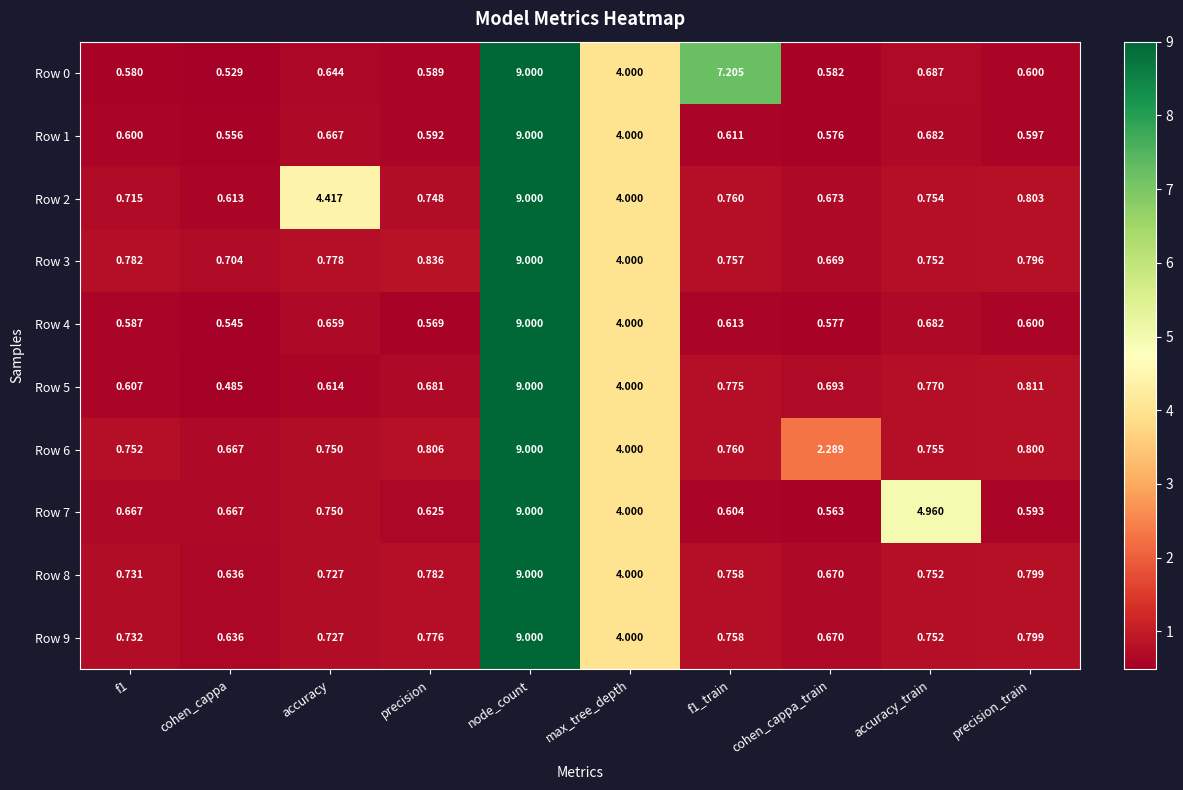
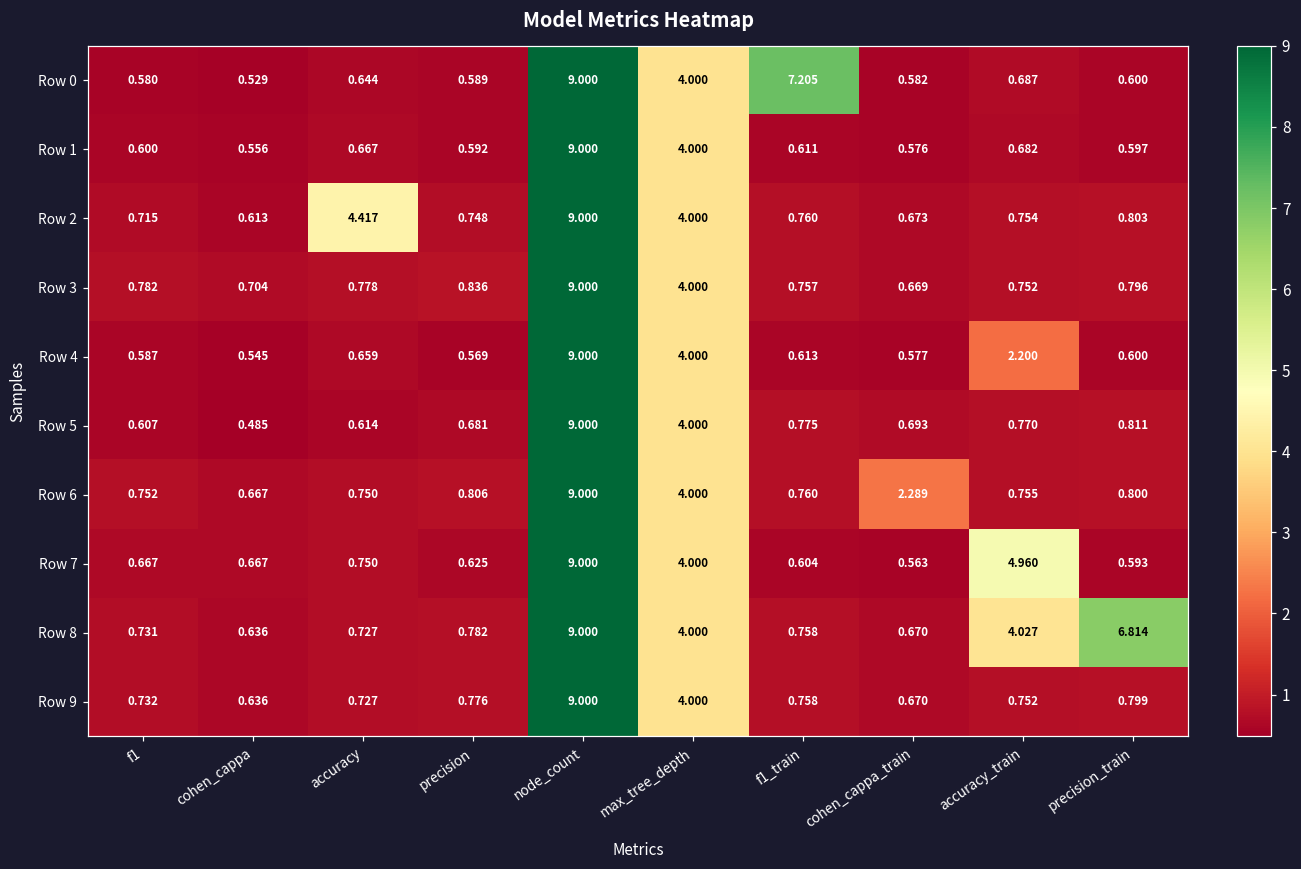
  {
    "Row 0": {
      "f1": 0.580,
      "cohen_cappa": 0.529,
      "accuracy": 0.644,
      "precision": 0.589,
      "node_count": 9.000,
      "max_tree_depth": 4.000,
      "f1_train": 7.205,
      "cohen_cappa_train": 0.582,
      "accuracy_train": 0.687,
      "precision_train": 0.600
    },
    "Row 1": {
      "f1": 0.600,
      "cohen_cappa": 0.556,
      "accuracy": 0.667,
      "precision": 0.592,
      "node_count": 9.000,
      "max_tree_depth": 4.000,
      "f1_train": 0.611,
      "cohen_cappa_train": 0.576,
      "accuracy_train": 0.682,
      "precision_train": 0.597
    },
    "Row 2": {
      "f1": 0.715,
      "cohen_cappa": 0.613,
      "accuracy": 4.417,
      "precision": 0.748,
      "node_count": 9.000,
      "max_tree_depth": 4.000,
      "f1_train": 0.760,
      "cohen_cappa_train": 0.673,
      "accuracy_train": 0.754,
      "precision_train": 0.803
    },
    "Row 3": {
      "f1": 0.782,
      "cohen_cappa": 0.704,
      "accuracy": 0.778,
      "precision": 0.836,
      "node_count": 9.000,
      "max_tree_depth": 4.000,
      "f1_train": 0.757,
      "cohen_cappa_train": 0.669,
      "accuracy_train": 0.752,
      "precision_train": 0.796
    },
    "Row 4": {
      "f1": 0.587,
      "cohen_cappa": 0.545,
      "accuracy": 0.659,
      "precision": 0.569,
      "node_count": 9.000,
      "max_tree_depth": 4.000,
      "f1_train": 0.613,
      "cohen_cappa_train": 0.577,
-     "accuracy_train": 0.682,
+     "accuracy_train": 2.200,
      "precision_train": 0.600
    },
    "Row 5": {
      "f1": 0.607,
      "cohen_cappa": 0.485,
      "accuracy": 0.614,
      "precision": 0.681,
      "node_count": 9.000,
      "max_tree_depth": 4.000,
      "f1_train": 0.775,
      "cohen_cappa_train": 0.693,
      "accuracy_train": 0.770,
      "precision_train": 0.811
    },
    "Row 6": {
      "f1": 0.752,
      "cohen_cappa": 0.667,
      "accuracy": 0.750,
      "precision": 0.806,
      "node_count": 9.000,
      "max_tree_depth": 4.000,
      "f1_train": 0.760,
      "cohen_cappa_train": 2.289,
      "accuracy_train": 0.755,
      "precision_train": 0.800
    },
    "Row 7": {
      "f1": 0.667,
      "cohen_cappa": 0.667,
      "accuracy": 0.750,
      "precision": 0.625,
      "node_count": 9.000,
      "max_tree_depth": 4.000,
      "f1_train": 0.604,
      "cohen_cappa_train": 0.563,
      "accuracy_train": 4.960,
      "precision_train": 0.593
    },
    "Row 8": {
      "f1": 0.731,
      "cohen_cappa": 0.636,
      "accuracy": 0.727,
      "precision": 0.782,
      "node_count": 9.000,
      "max_tree_depth": 4.000,
      "f1_train": 0.758,
      "cohen_cappa_train": 0.670,
-     "accuracy_train": 0.752,
-     "precision_train": 0.799
+     "accuracy_train": 4.027,
+     "precision_train": 6.814
    },
    "Row 9": {
      "f1": 0.732,
      "cohen_cappa": 0.636,
      "accuracy": 0.727,
      "precision": 0.776,
      "node_count": 9.000,
      "max_tree_depth": 4.000,
      "f1_train": 0.758,
      "cohen_cappa_train": 0.670,
      "accuracy_train": 0.752,
      "precision_train": 0.799
    }
  }
